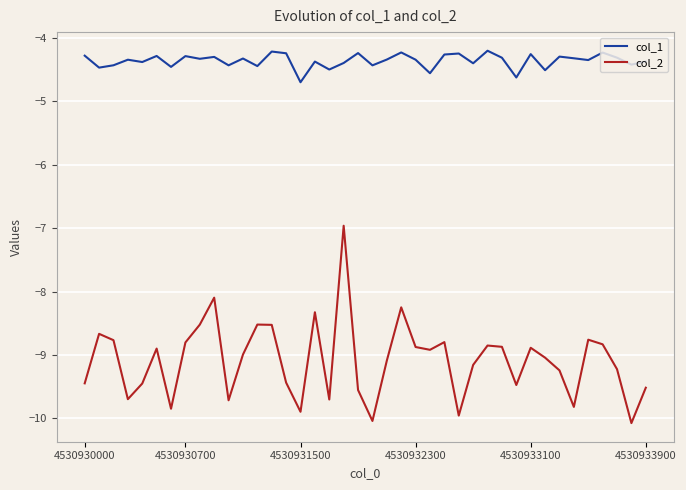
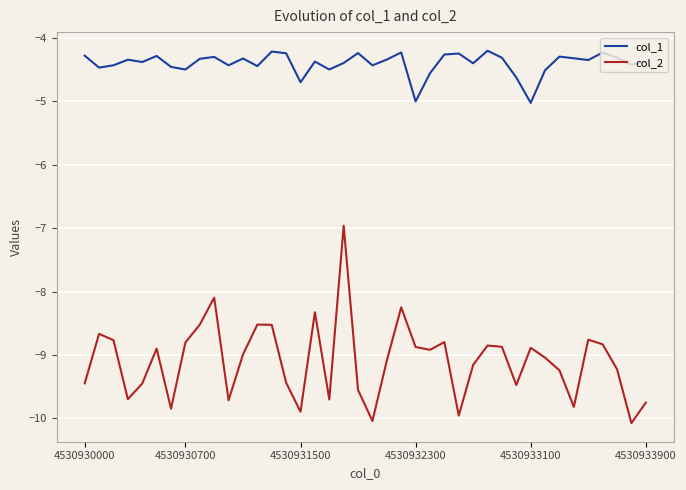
  {
    "col_1": {
      "4530930000": -4.3,
-     "4530930700": -4.3,
+     "4530930700": -4.5,
      "4530931500": -4.7,
-     "4530932300": -4.3,
-     "4530933100": -4.3
+     "4530932300": -5.0,
+     "4530933100": -5.0
    },
    "col_2": {
      "4530930000": -9.4,
      "4530930700": -8.8,
      "4530931500": -9.9,
      "4530932300": -8.9,
      "4530933100": -8.9,
-     "4530933900": -9.5
+     "4530933900": -9.8
    }
  }
